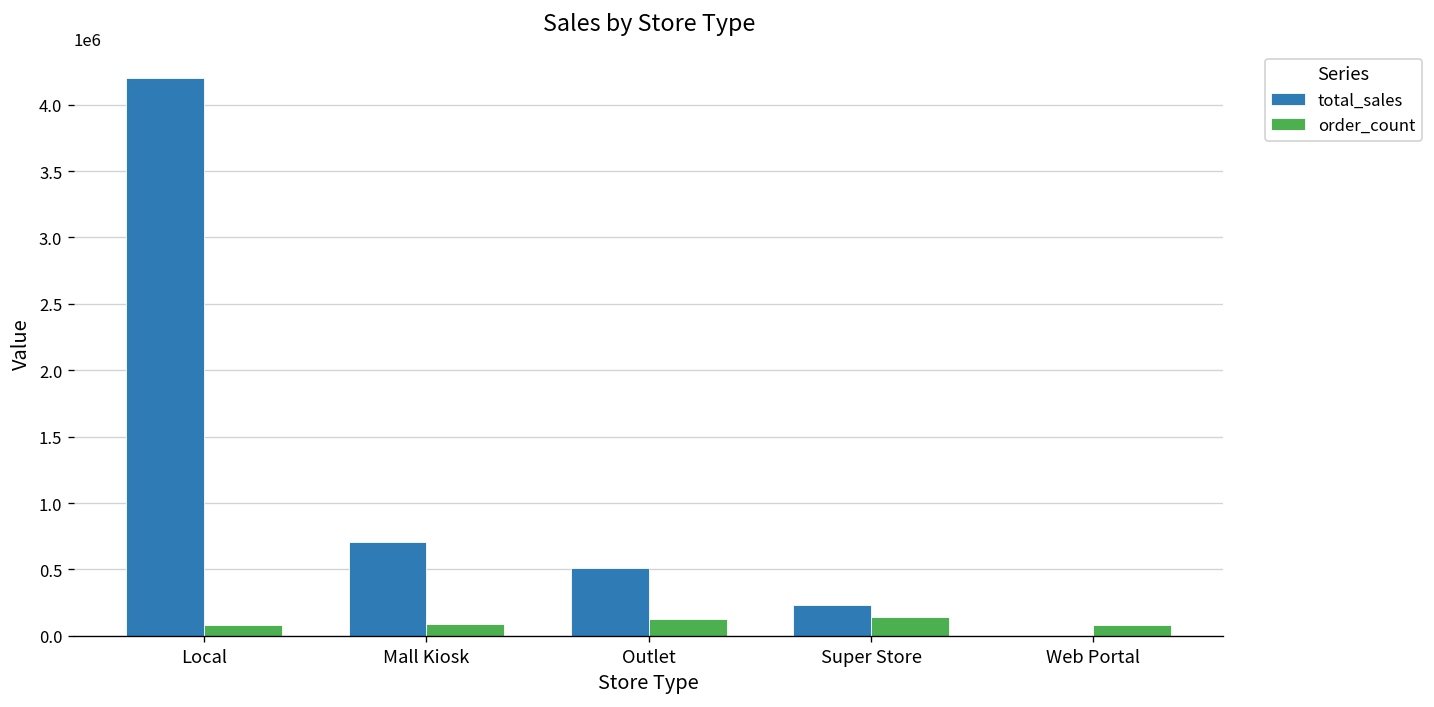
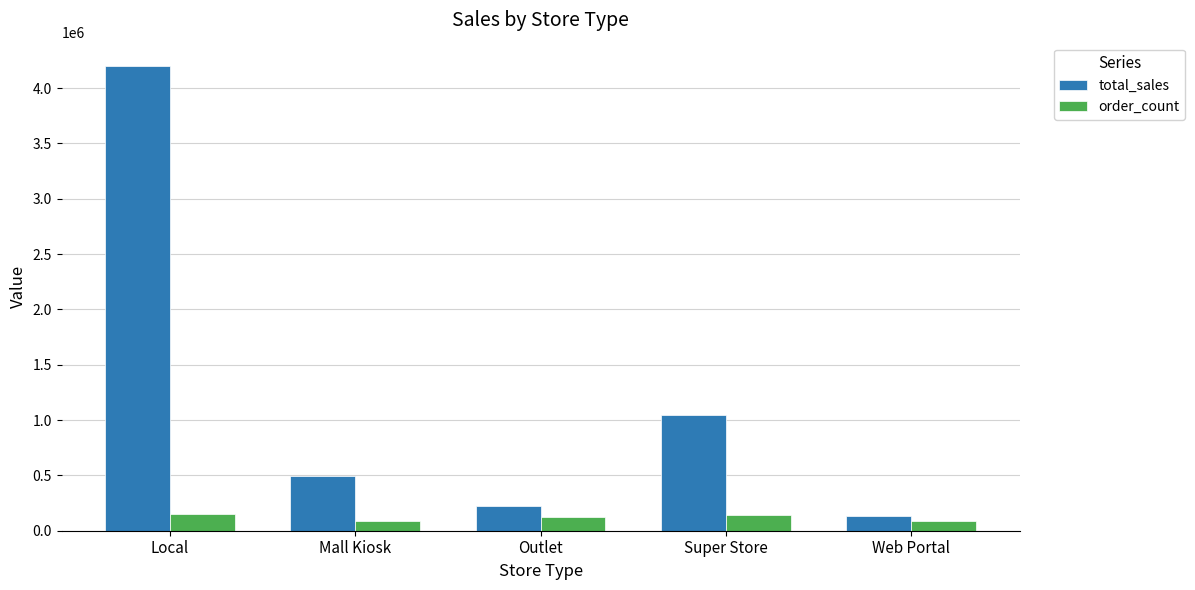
  {
    "total_sales": {
      "Local": 4200000,
-     "Mall Kiosk": 710000,
-     "Outlet": 510000,
-     "Super Store": 230000,
-     "Web Portal": 0
+     "Mall Kiosk": 500000,
+     "Outlet": 220000,
+     "Super Store": 1050000,
+     "Web Portal": 130000
    },
    "order_count": {
-     "Local": 80000,
+     "Local": 160000,
      "Mall Kiosk": 90000,
      "Outlet": 120000,
      "Super Store": 140000,
      "Web Portal": 80000
    }
  }
